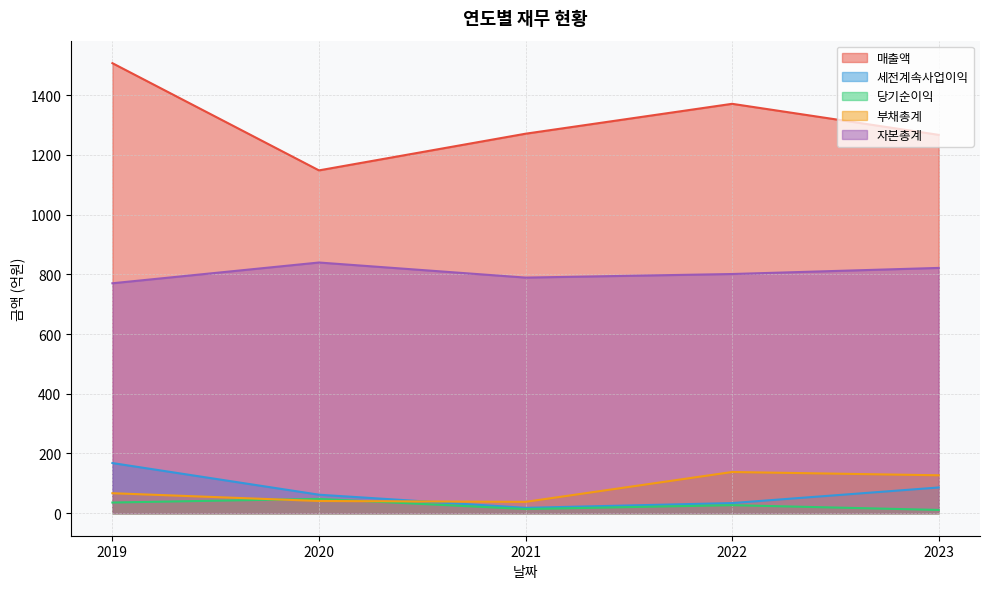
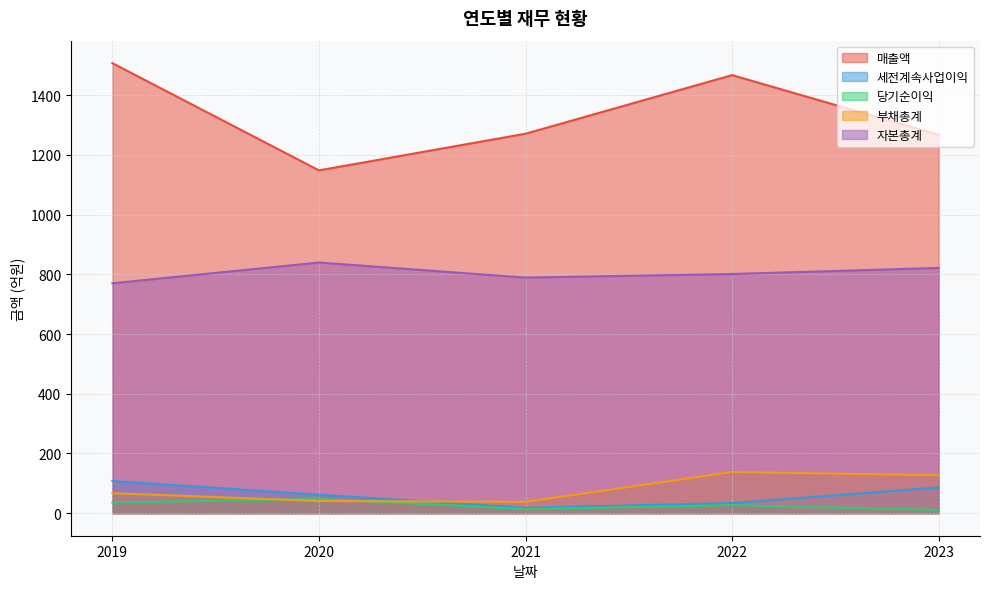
  {
    "매출액": {
      "2019": 1510,
      "2020": 1150,
      "2021": 1270,
-     "2022": 1370
+     "2022": 1470
    },
    "세전계속사업이익": {
-     "2019": 170,
+     "2019": 110,
      "2020": 60,
      "2023": 90
    },
    "당기순이익": {
      "2019": 40,
      "2023": 10
    },
    "부채총계": {
      "2019": 70,
      "2021": 40,
      "2022": 140,
      "2023": 130
    },
    "자본총계": {
      "2019": 770,
      "2020": 840,
      "2021": 790,
      "2022": 800,
      "2023": 820
    }
  }
